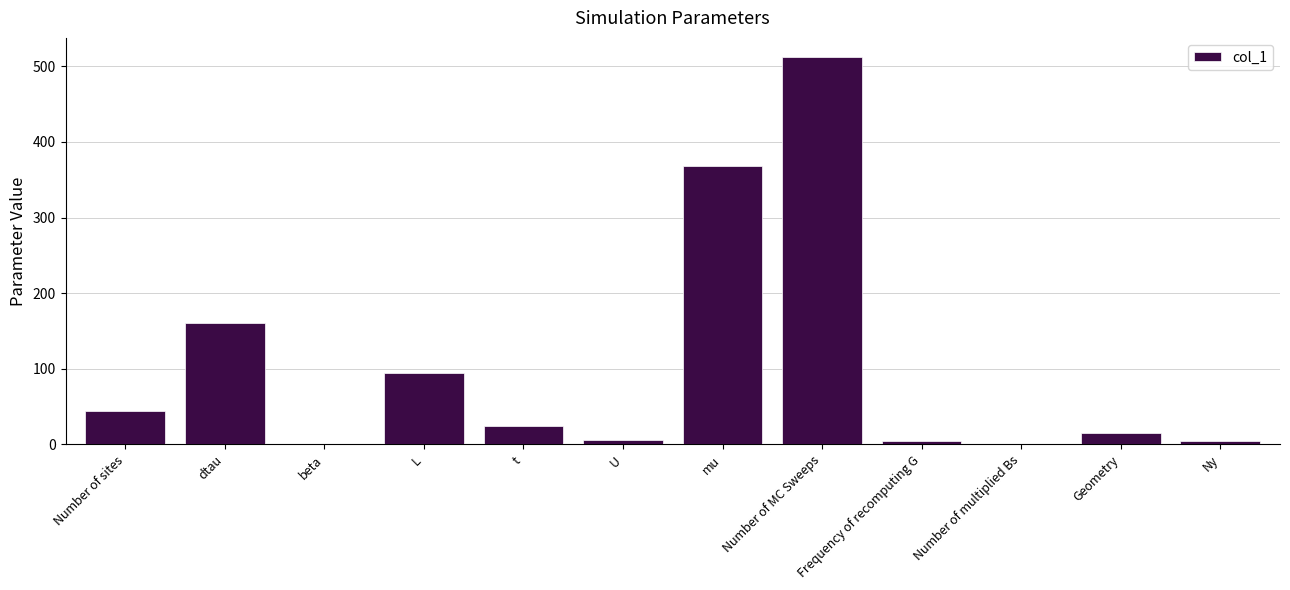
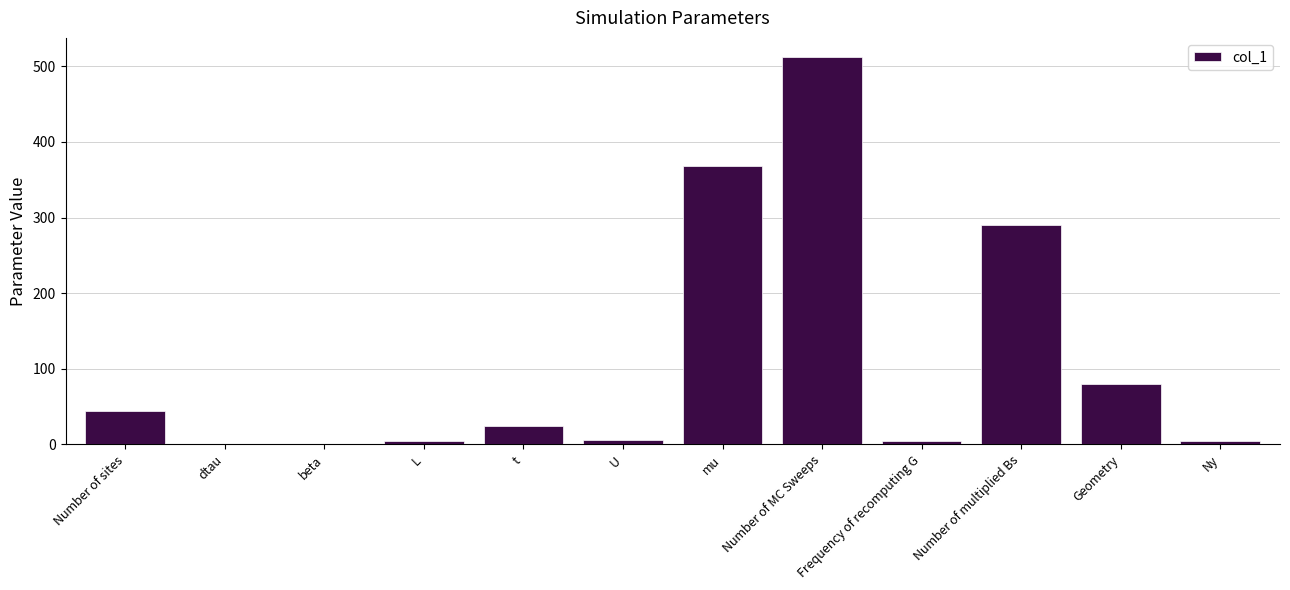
  {
    "Number of sites": 40,
-   "dtau": 160,
-   "L": 90,
+   "dtau": 0,
+   "L": 0,
    "t": 20,
    "U": 10,
    "mu": 370,
    "Number of MC Sweeps": 510,
    "Frequency of recomputing G": 0,
-   "Number of multiplied Bs": 0,
-   "Geometry": 20,
+   "Number of multiplied Bs": 290,
+   "Geometry": 80,
    "Ny": 0
  }
